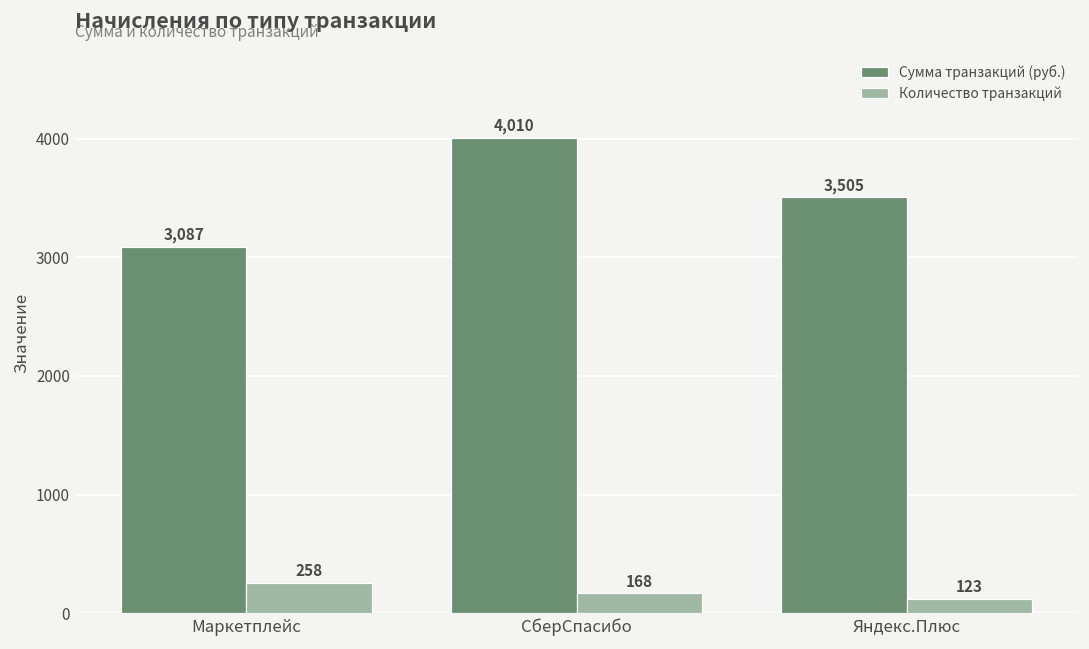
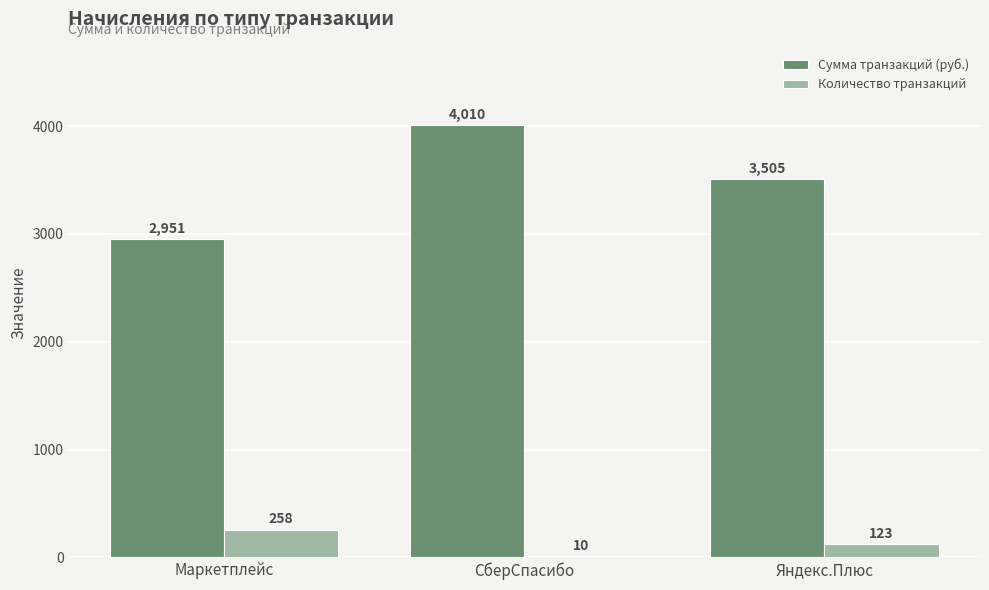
  {
    "Сумма транзакций (руб.)": {
-     "Маркетплейс": "3,087",
+     "Маркетплейс": "2,951",
      "СберСпасибо": "4,010",
      "Яндекс.Плюс": "3,505"
    },
    "Количество транзакций": {
      "Маркетплейс": "258",
-     "СберСпасибо": "168",
+     "СберСпасибо": "10",
      "Яндекс.Плюс": "123"
    }
  }
